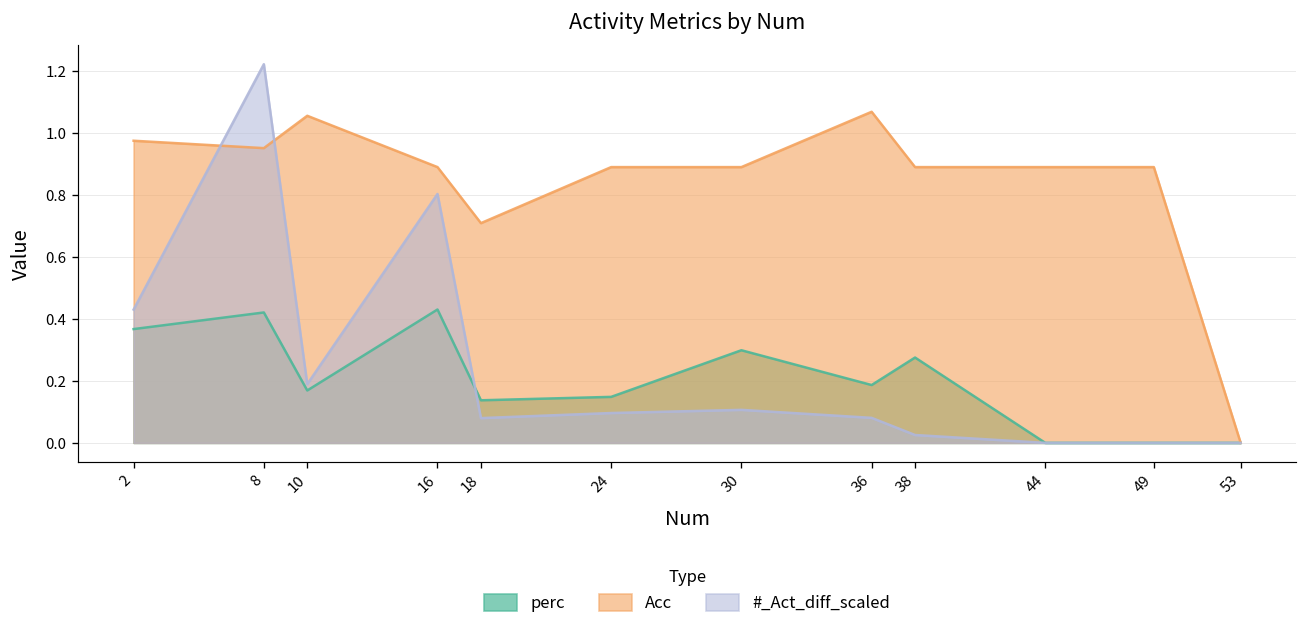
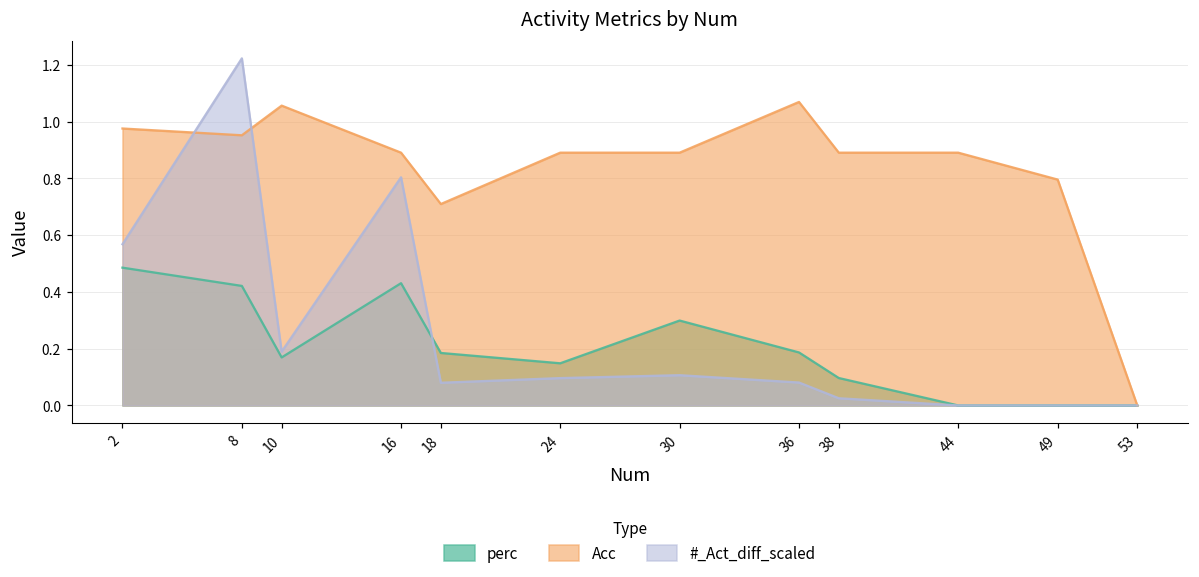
  {
    "perc": {
-     "2": 0.37,
+     "2": 0.49,
      "8": 0.42,
      "10": 0.17,
      "16": 0.43,
-     "18": 0.14,
+     "18": 0.18,
      "24": 0.15,
      "30": 0.30,
      "36": 0.19,
-     "38": 0.28
+     "38": 0.10
    },
    "Acc": {
      "2": 0.98,
      "8": 0.95,
      "10": 1.06,
      "16": 0.89,
      "18": 0.71,
      "24": 0.89,
      "30": 0.89,
      "36": 1.07,
      "38": 0.89,
      "44": 0.89,
-     "49": 0.89
+     "49": 0.80
    },
    "#_Act_diff_scaled": {
-     "2": 0.43,
+     "2": 0.57,
      "8": 1.22,
      "10": 0.19,
      "16": 0.80,
      "18": 0.08,
      "24": 0.10,
      "30": 0.11,
      "36": 0.08,
      "38": 0.03
    }
  }
